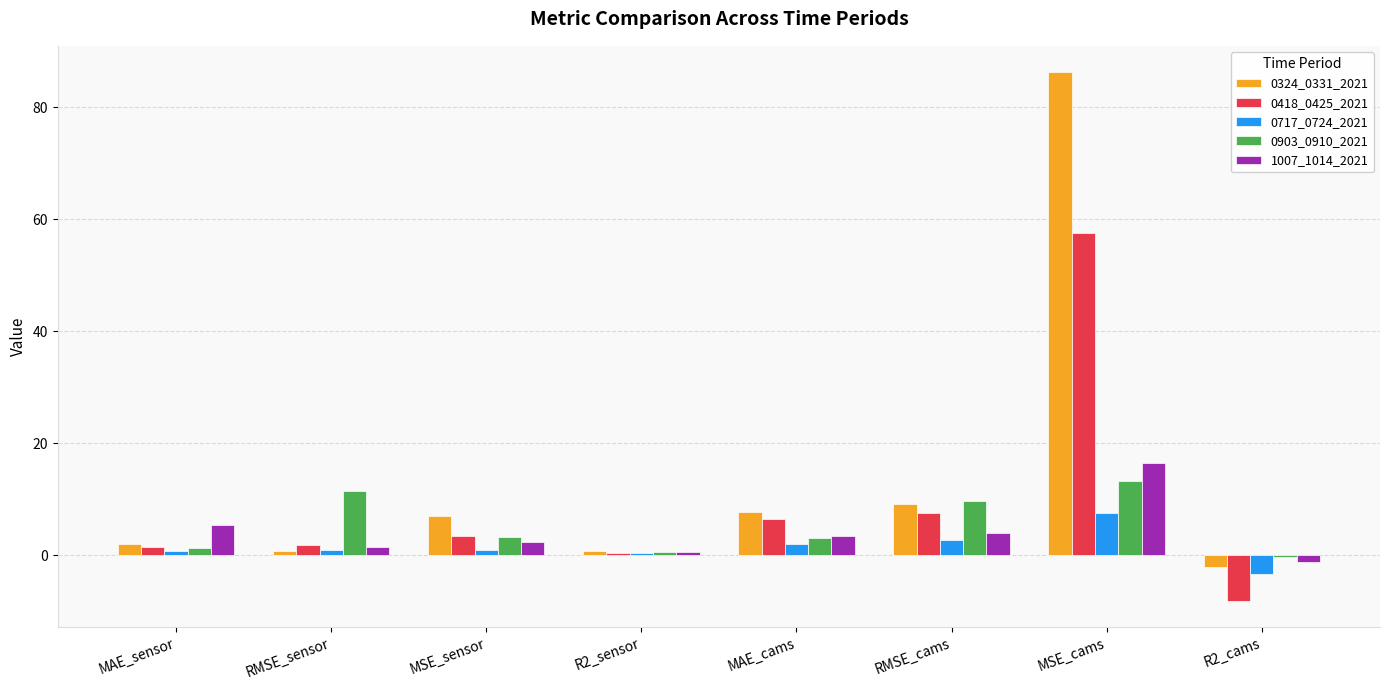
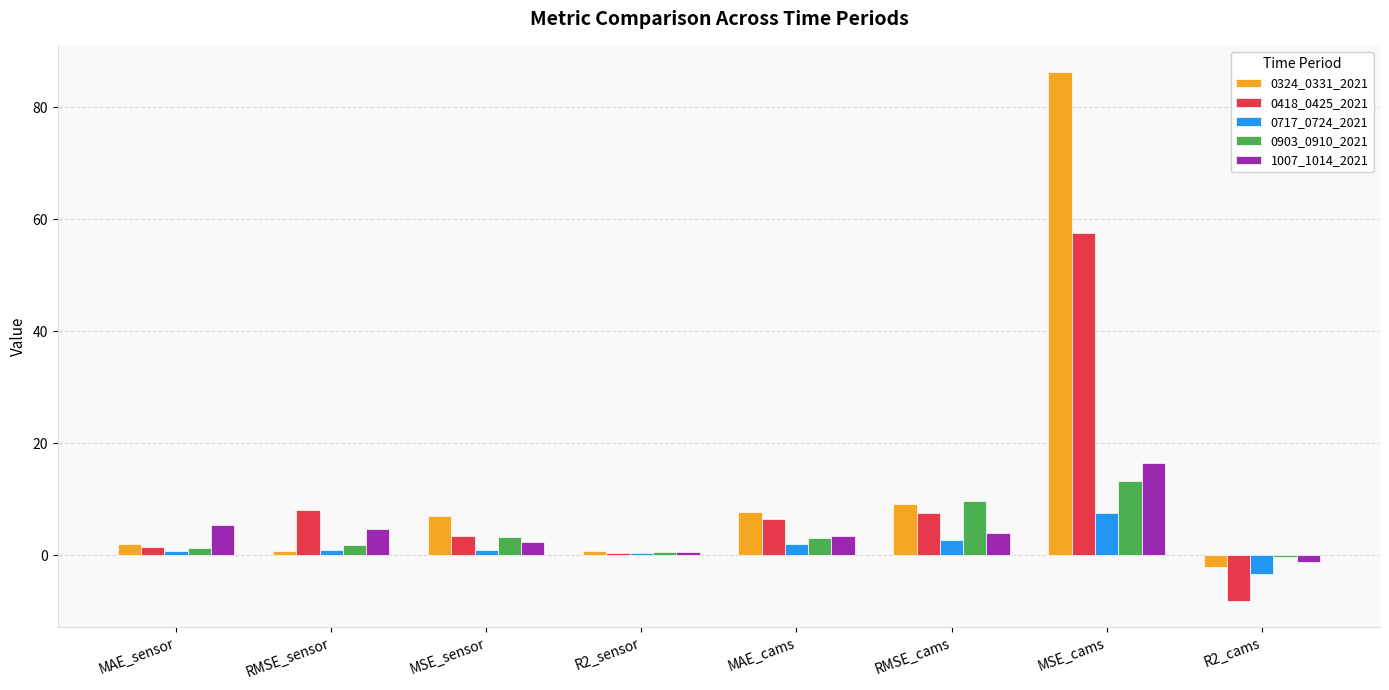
  {
    "0324_0331_2021": {
      "MAE_sensor": 2,
      "RMSE_sensor": 1,
      "MSE_sensor": 7,
      "R2_sensor": 1,
      "MAE_cams": 8,
      "RMSE_cams": 9,
      "MSE_cams": 86,
      "R2_cams": -2
    },
    "0418_0425_2021": {
      "MAE_sensor": 2,
-     "RMSE_sensor": 2,
+     "RMSE_sensor": 8,
      "MSE_sensor": 3,
      "R2_sensor": 0,
      "MAE_cams": 7,
      "RMSE_cams": 8,
      "MSE_cams": 58,
      "R2_cams": -8
    },
    "0717_0724_2021": {
      "MAE_sensor": 1,
      "RMSE_sensor": 1,
      "MSE_sensor": 1,
      "R2_sensor": 0,
      "MAE_cams": 2,
      "RMSE_cams": 3,
      "MSE_cams": 8,
      "R2_cams": -3
    },
    "0903_0910_2021": {
      "MAE_sensor": 1,
-     "RMSE_sensor": 11,
+     "RMSE_sensor": 2,
      "MSE_sensor": 3,
      "R2_sensor": 1,
      "MAE_cams": 3,
      "RMSE_cams": 10,
      "MSE_cams": 13
    },
    "1007_1014_2021": {
      "MAE_sensor": 5,
-     "RMSE_sensor": 2,
+     "RMSE_sensor": 5,
      "MSE_sensor": 2,
      "R2_sensor": 1,
      "MAE_cams": 3,
      "RMSE_cams": 4,
      "MSE_cams": 17,
      "R2_cams": -1
    }
  }
